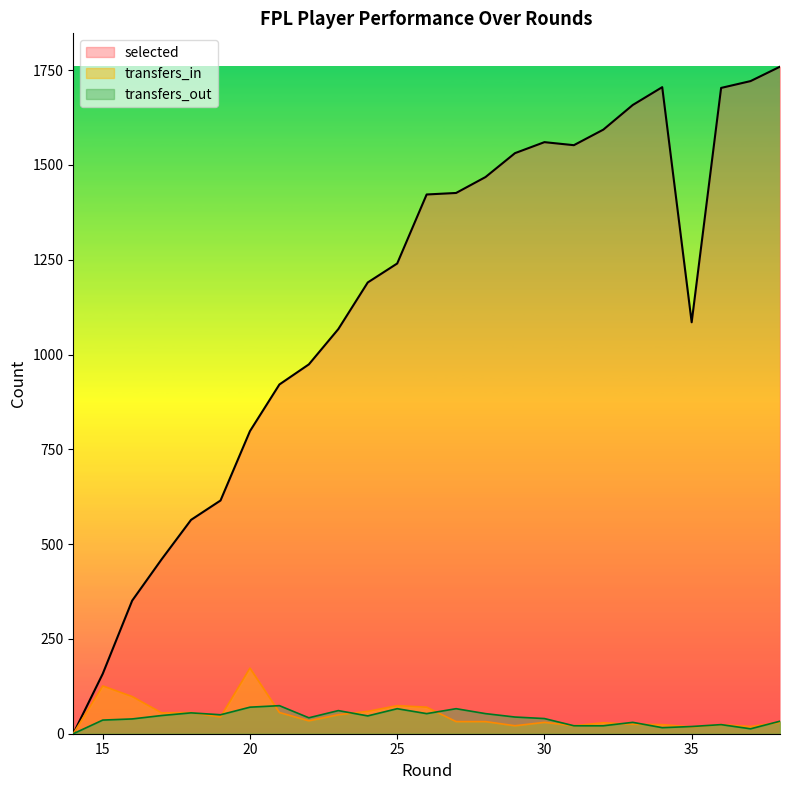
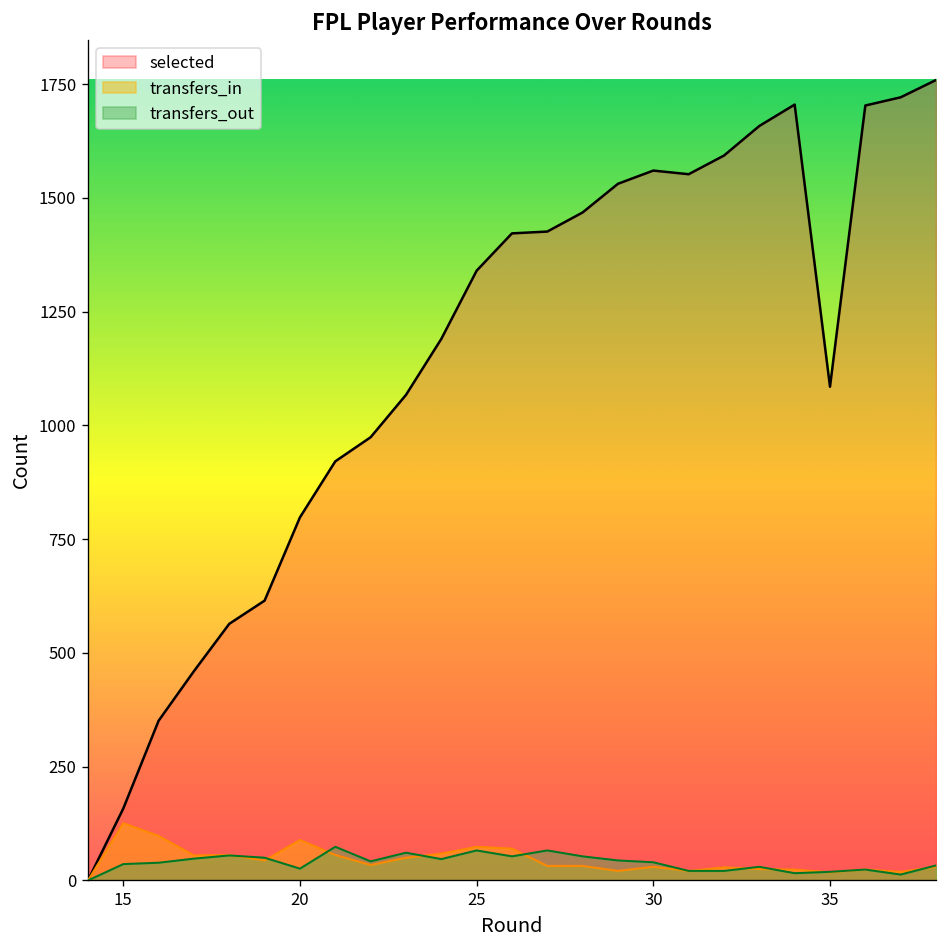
  {
    "selected": {
      "15": 160,
      "20": 800,
-     "25": 1240,
+     "25": 1340,
      "30": 1560,
      "35": 1090
    },
    "transfers_in": {
      "15": 130,
-     "20": 170,
+     "20": 90,
      "25": 70,
      "30": 30
    },
    "transfers_out": {
      "15": 40,
-     "20": 70,
+     "20": 30,
      "25": 70,
      "30": 40
    }
  }
